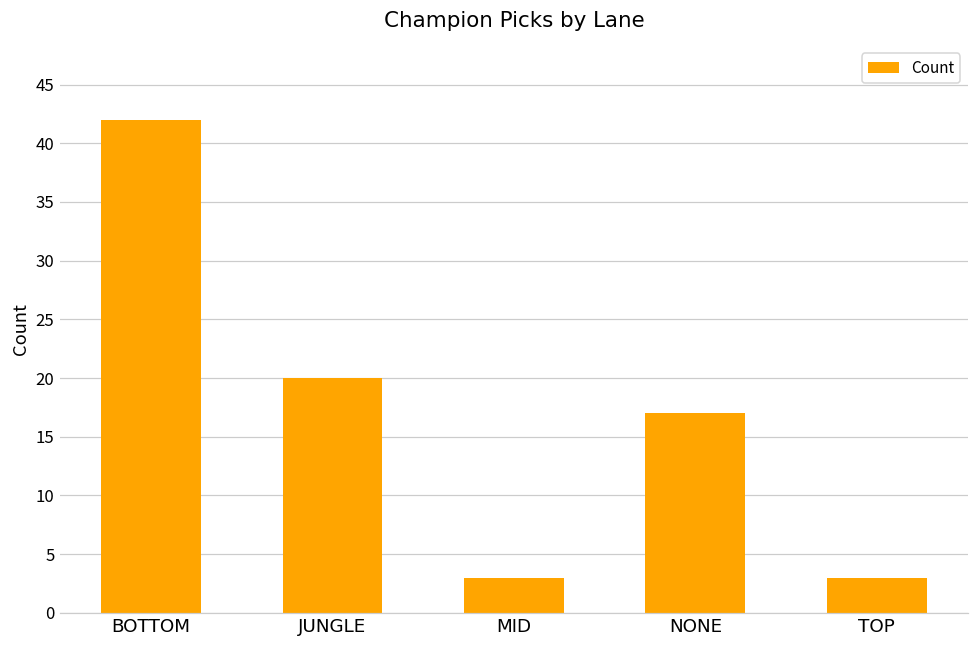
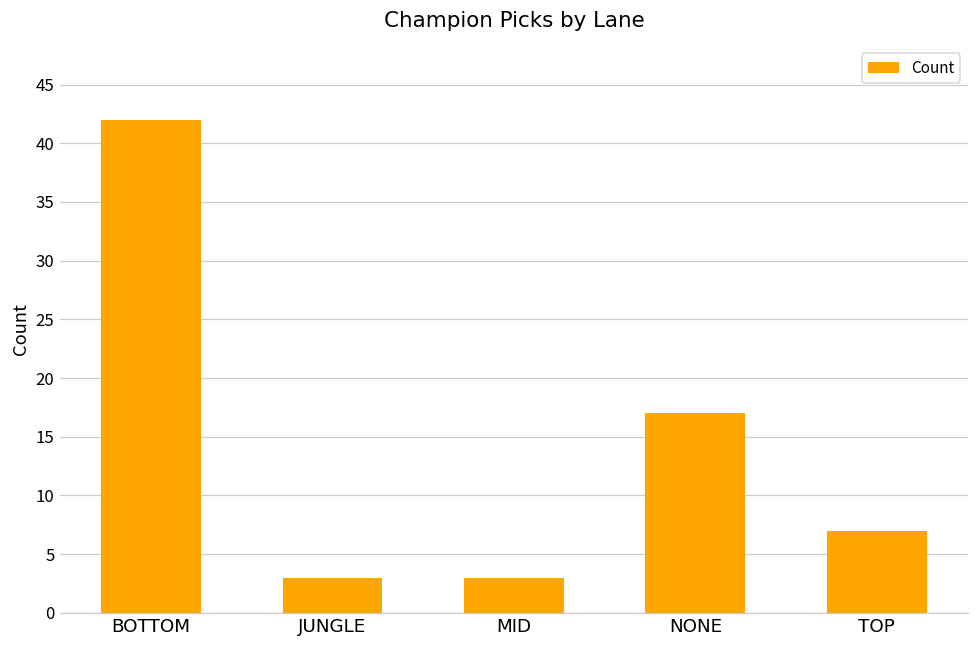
  {
    "BOTTOM": 42,
-   "JUNGLE": 20,
+   "JUNGLE": 3,
    "MID": 3,
    "NONE": 17,
-   "TOP": 3
+   "TOP": 7
  }
